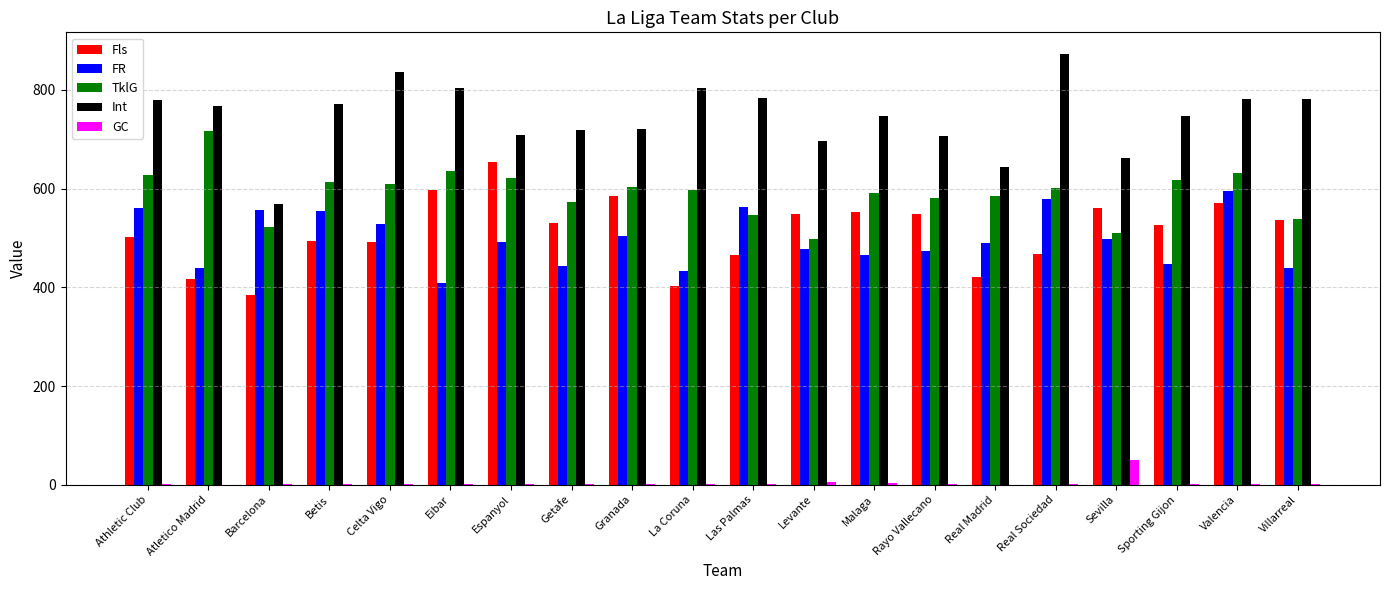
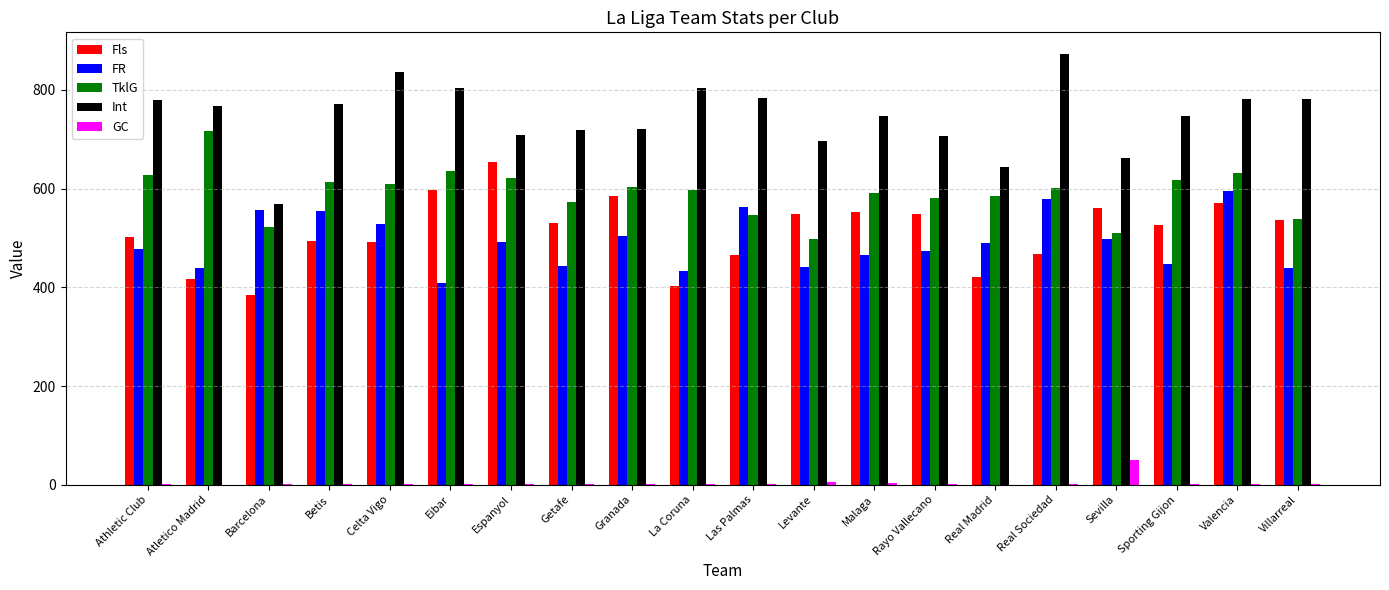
  {
    "Fls": {
      "Athletic Club": 500,
      "Atletico Madrid": 420,
      "Barcelona": 380,
      "Betis": 490,
      "Celta Vigo": 490,
      "Eibar": 600,
      "Espanyol": 650,
      "Getafe": 530,
      "Granada": 590,
      "La Coruna": 400,
      "Las Palmas": 470,
      "Levante": 550,
      "Malaga": 550,
      "Rayo Vallecano": 550,
      "Real Madrid": 420,
      "Real Sociedad": 470,
      "Sevilla": 560,
      "Sporting Gijon": 530,
      "Valencia": 570,
      "Villarreal": 540
    },
    "FR": {
-     "Athletic Club": 560,
+     "Athletic Club": 480,
      "Atletico Madrid": 440,
      "Barcelona": 560,
      "Betis": 560,
      "Celta Vigo": 530,
      "Eibar": 410,
      "Espanyol": 490,
      "Getafe": 440,
      "Granada": 500,
      "La Coruna": 430,
      "Las Palmas": 560,
-     "Levante": 480,
+     "Levante": 440,
      "Malaga": 470,
      "Rayo Vallecano": 470,
      "Real Madrid": 490,
      "Real Sociedad": 580,
      "Sevilla": 500,
      "Sporting Gijon": 450,
      "Valencia": 600,
      "Villarreal": 440
    },
    "TklG": {
      "Athletic Club": 630,
      "Atletico Madrid": 720,
      "Barcelona": 520,
      "Betis": 610,
      "Celta Vigo": 610,
      "Eibar": 640,
      "Espanyol": 620,
      "Getafe": 570,
      "Granada": 600,
      "La Coruna": 600,
      "Las Palmas": 550,
      "Levante": 500,
      "Malaga": 590,
      "Rayo Vallecano": 580,
      "Real Madrid": 590,
      "Real Sociedad": 600,
      "Sevilla": 510,
      "Sporting Gijon": 620,
      "Valencia": 630,
      "Villarreal": 540
    },
    "Int": {
      "Athletic Club": 780,
      "Atletico Madrid": 770,
      "Barcelona": 570,
      "Betis": 770,
      "Celta Vigo": 840,
      "Eibar": 800,
      "Espanyol": 710,
      "Getafe": 720,
      "Granada": 720,
      "La Coruna": 800,
      "Las Palmas": 780,
      "Levante": 700,
      "Malaga": 750,
      "Rayo Vallecano": 710,
      "Real Madrid": 640,
      "Real Sociedad": 870,
      "Sevilla": 660,
      "Sporting Gijon": 750,
      "Valencia": 780,
      "Villarreal": 780
    },
    "GC": {
      "Atletico Madrid": 0,
      "Real Madrid": 0,
      "Sevilla": 50
    }
  }
